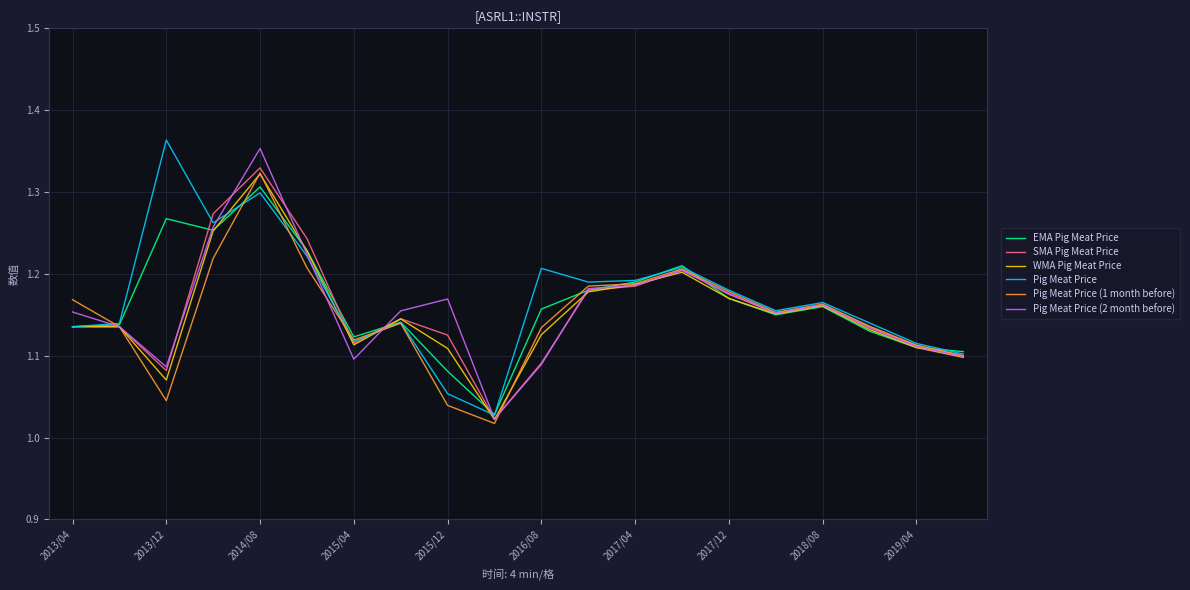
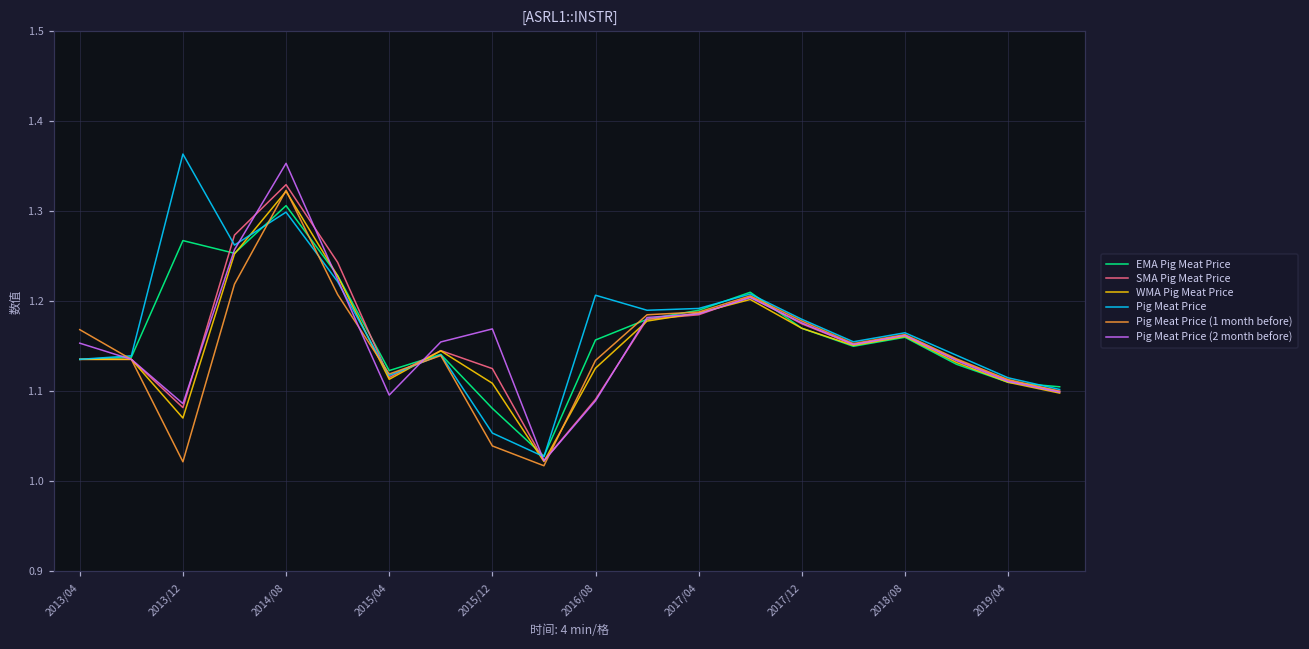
  {
    "EMA Pig Meat Price": {
      "2013/12": 1.27,
      "2014/08": 1.31,
      "2015/04": 1.12,
      "2015/12": 1.08,
      "2016/08": 1.16
    },
    "SMA Pig Meat Price": {
      "2013/12": 1.08,
      "2014/08": 1.33,
      "2015/12": 1.13
    },
    "WMA Pig Meat Price": {
      "2013/12": 1.07,
      "2015/12": 1.11,
      "2016/08": 1.13
    },
    "Pig Meat Price": {
      "2013/12": 1.36,
      "2014/08": 1.30,
      "2015/12": 1.05,
      "2016/08": 1.21
    },
    "Pig Meat Price (1 month before)": {
      "2013/04": 1.17,
-     "2013/12": 1.05,
+     "2013/12": 1.02,
      "2015/12": 1.04,
      "2016/08": 1.13
    },
    "Pig Meat Price (2 month before)": {
      "2013/04": 1.15,
      "2013/12": 1.09,
      "2014/08": 1.35,
      "2015/04": 1.10,
      "2015/12": 1.17
    }
  }
